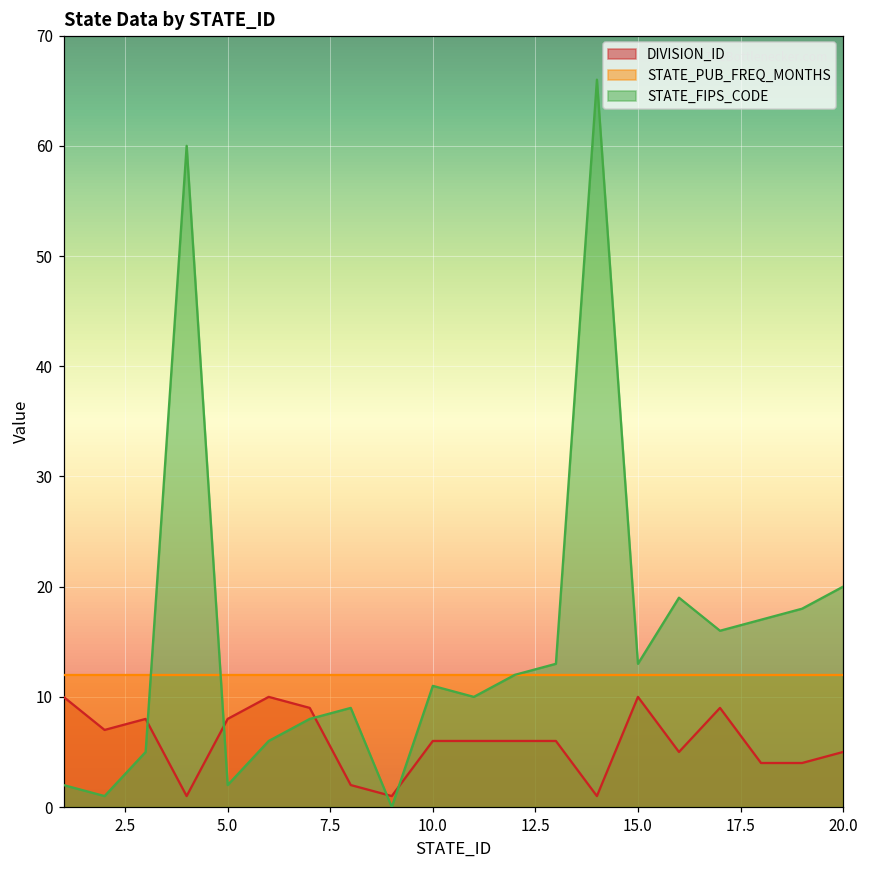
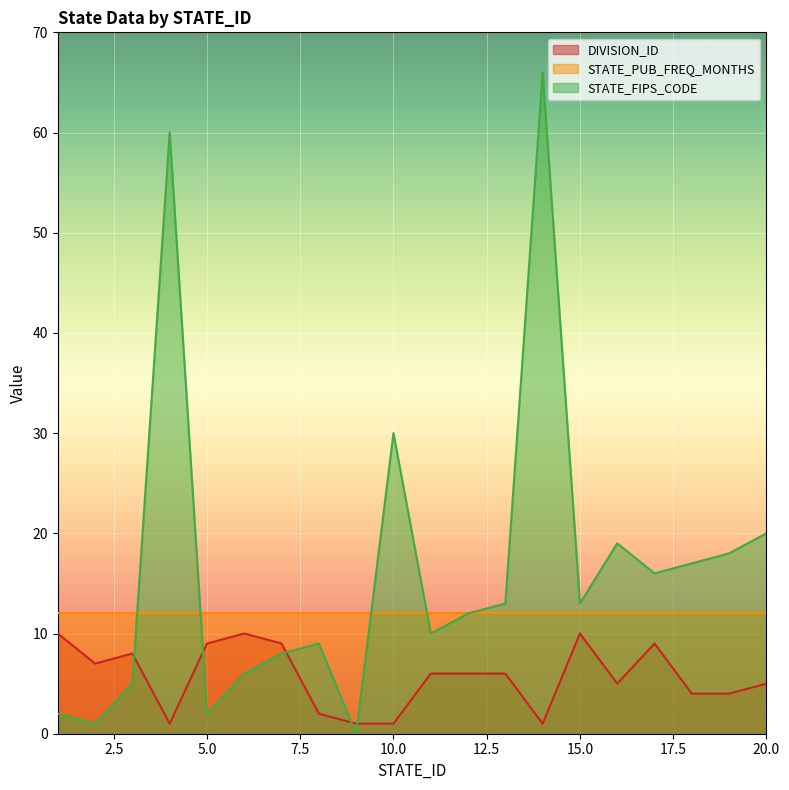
  {
    "DIVISION_ID": {
-     "5.0": 8,
-     "10.0": 6,
+     "5.0": 9,
+     "10.0": 1,
      "15.0": 10,
      "20.0": 5
    },
    "STATE_PUB_FREQ_MONTHS": {
      "5.0": 12,
      "10.0": 12,
      "15.0": 12,
      "20.0": 12
    },
    "STATE_FIPS_CODE": {
      "5.0": 2,
-     "10.0": 11,
+     "10.0": 30,
      "15.0": 13,
      "20.0": 20
    }
  }
